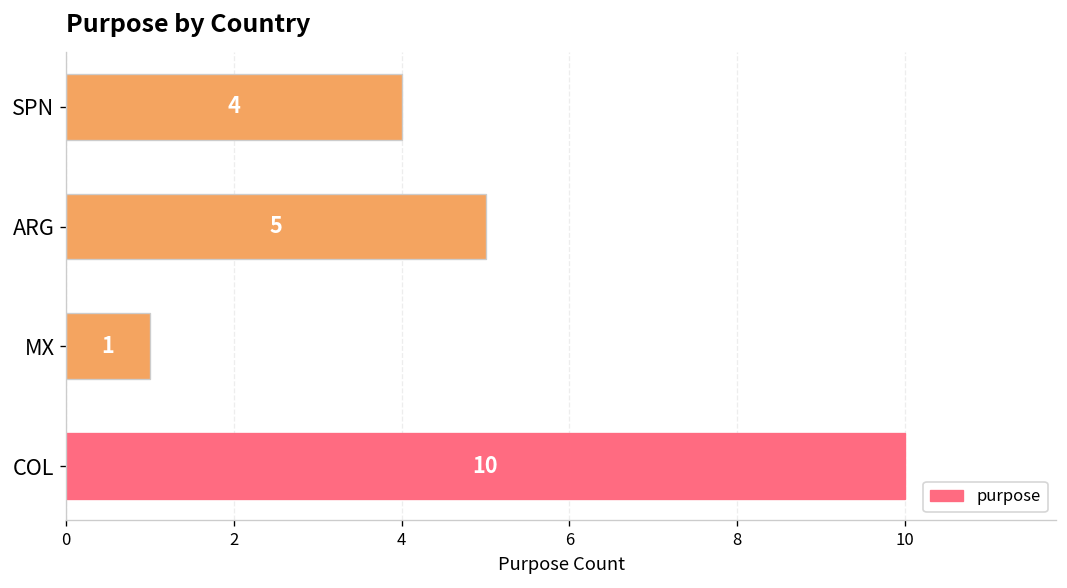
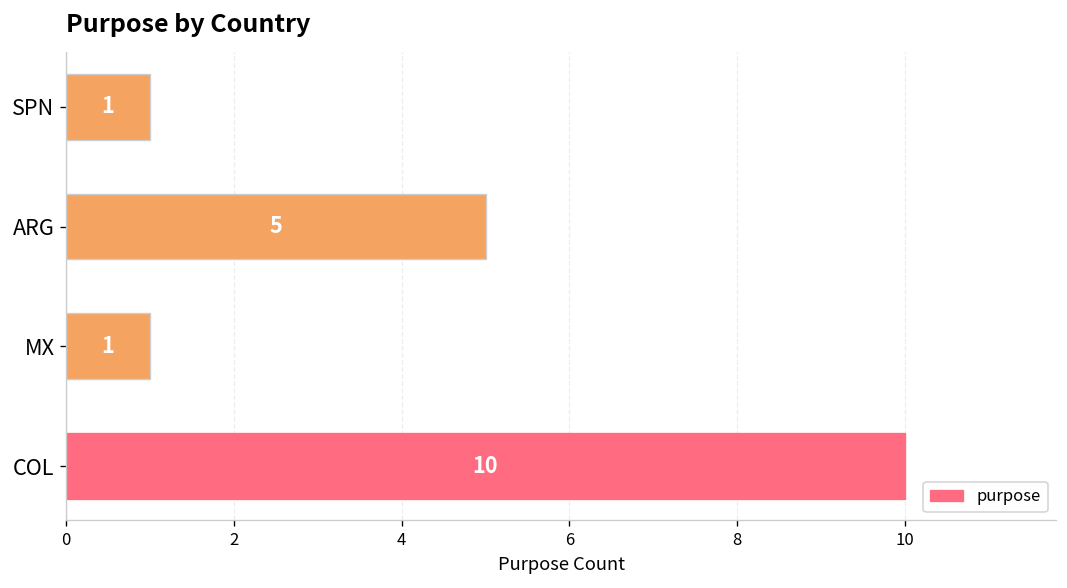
  {
-   "SPN": 4,
+   "SPN": 1,
    "ARG": 5,
    "MX": 1,
    "COL": 10
  }
